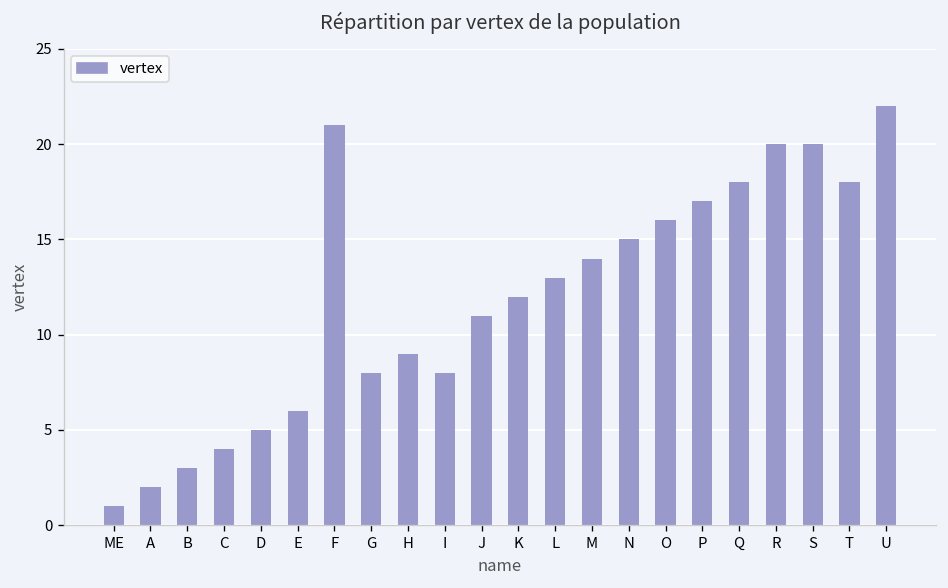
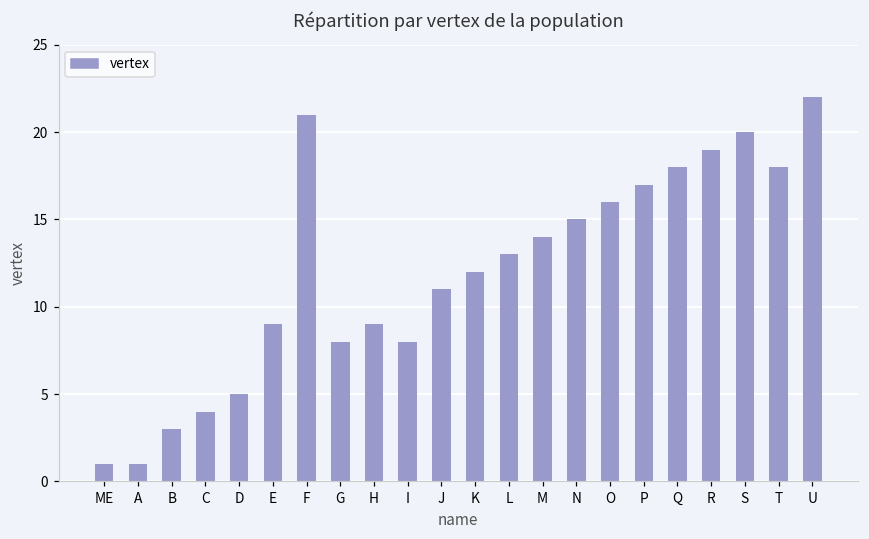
  {
    "ME": 1,
-   "A": 2,
+   "A": 1,
    "B": 3,
    "C": 4,
    "D": 5,
-   "E": 6,
+   "E": 9,
    "F": 21,
    "G": 8,
    "H": 9,
    "I": 8,
    "J": 11,
    "K": 12,
    "L": 13,
    "M": 14,
    "N": 15,
    "O": 16,
    "P": 17,
    "Q": 18,
-   "R": 20,
+   "R": 19,
    "S": 20,
    "T": 18,
    "U": 22
  }
